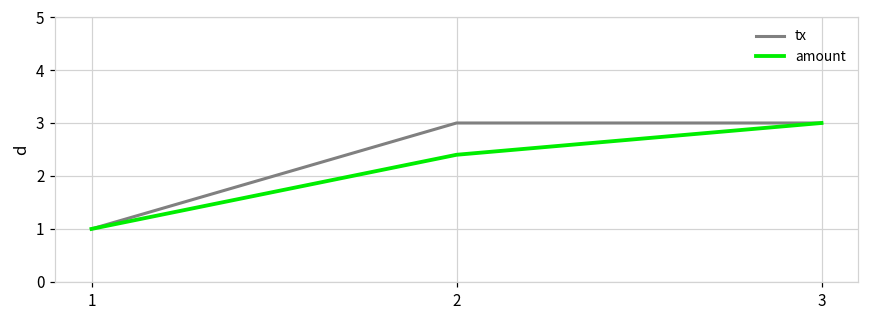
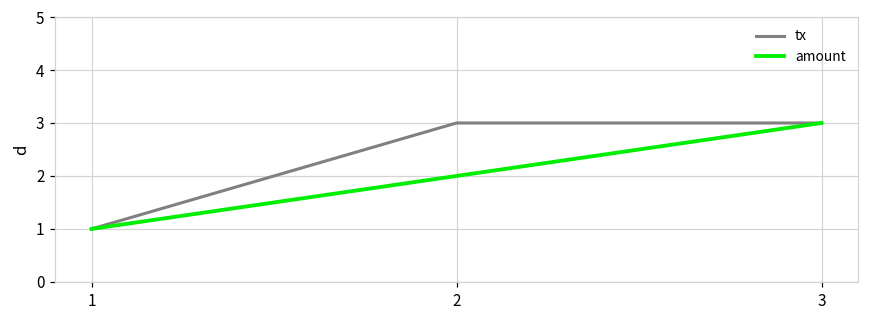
  {
    "tx": {
      "2": 3.0
    },
    "amount": {
-     "2": 2.4
+     "2": 2.0
    }
  }
